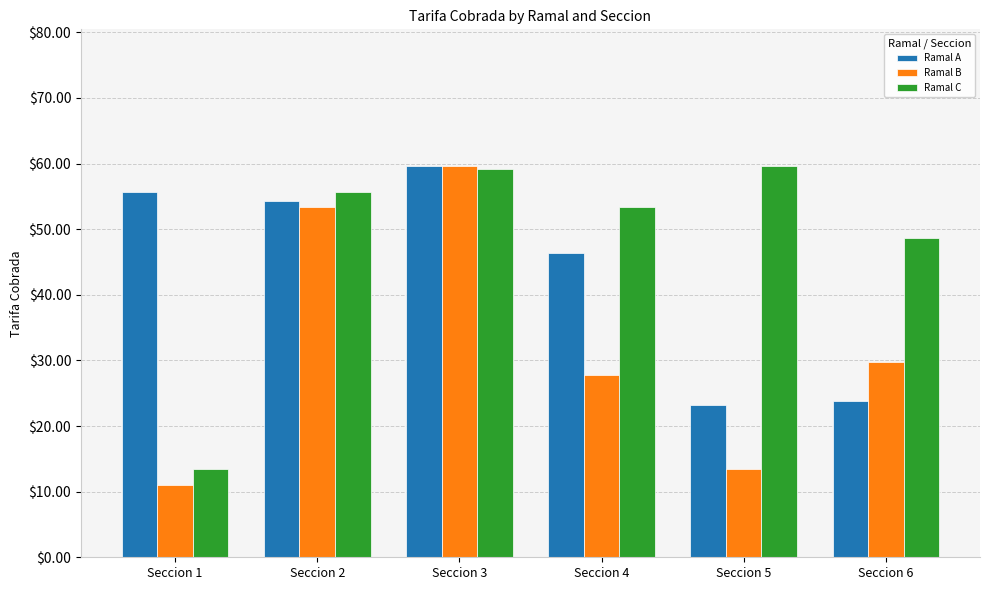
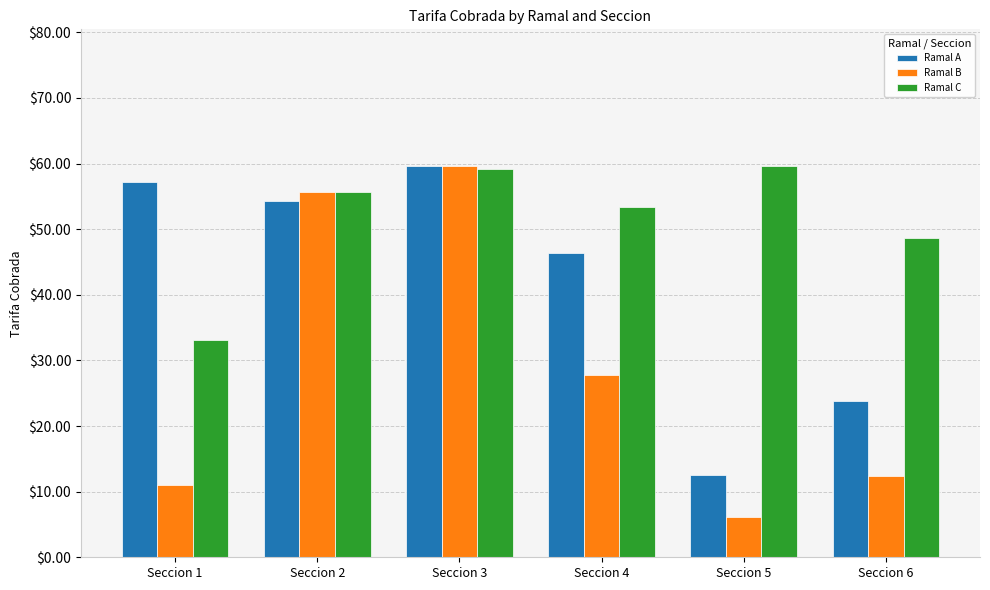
  {
    "Ramal A": {
-     "Seccion 1": "$56",
+     "Seccion 1": "$57",
      "Seccion 2": "$54",
      "Seccion 3": "$60",
      "Seccion 4": "$46",
-     "Seccion 5": "$23",
+     "Seccion 5": "$13",
      "Seccion 6": "$24"
    },
    "Ramal B": {
      "Seccion 1": "$11",
-     "Seccion 2": "$53",
+     "Seccion 2": "$56",
      "Seccion 3": "$60",
      "Seccion 4": "$28",
-     "Seccion 5": "$13",
-     "Seccion 6": "$30"
+     "Seccion 5": "$6",
+     "Seccion 6": "$12"
    },
    "Ramal C": {
-     "Seccion 1": "$13",
+     "Seccion 1": "$33",
      "Seccion 2": "$56",
      "Seccion 3": "$59",
      "Seccion 4": "$53",
      "Seccion 5": "$60",
      "Seccion 6": "$49"
    }
  }
